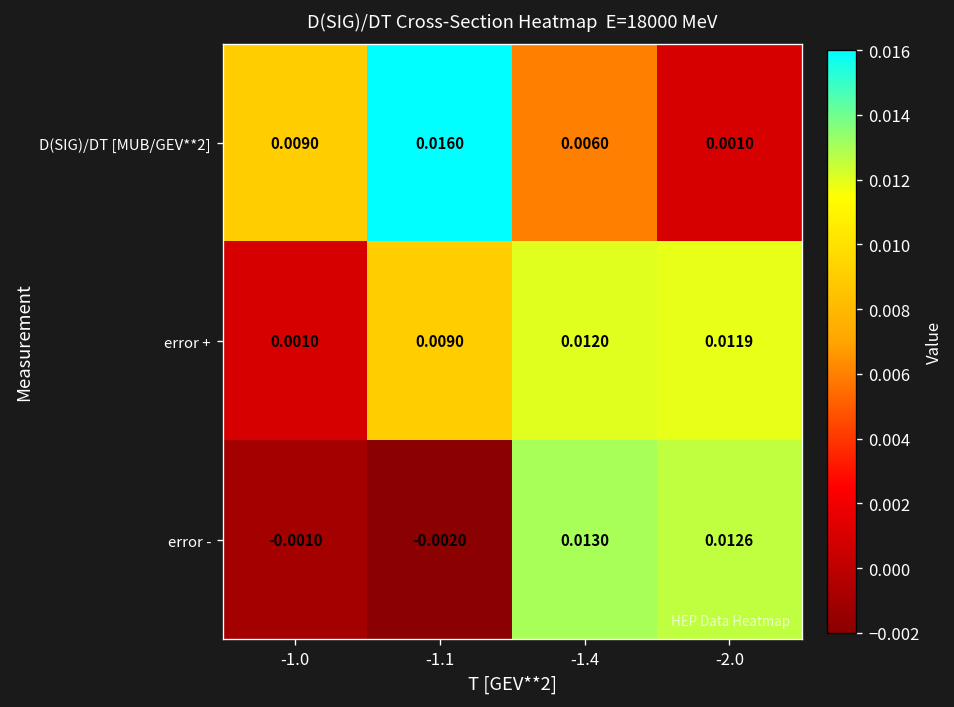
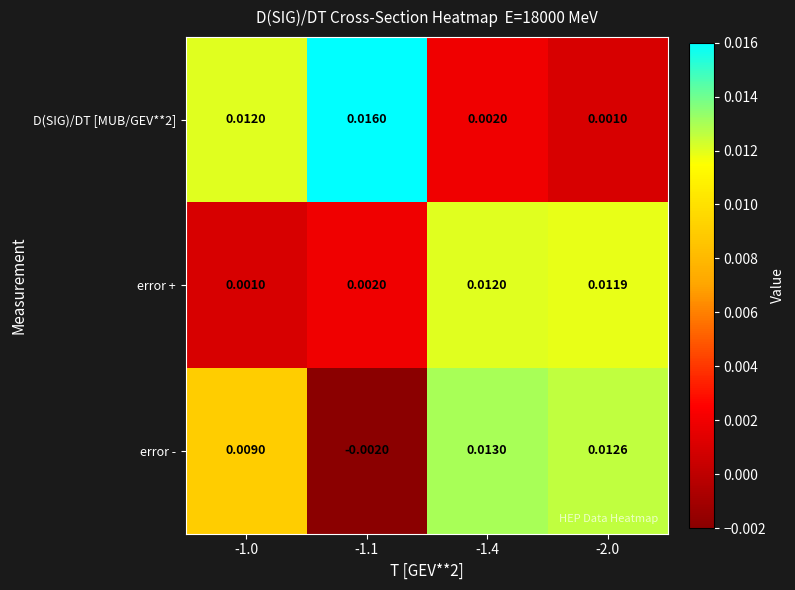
  {
    "D(SIG)/DT [MUB/GEV**2]": {
-     "-1.0": 0.0090,
+     "-1.0": 0.0120,
      "-1.1": 0.0160,
-     "-1.4": 0.0060,
+     "-1.4": 0.0020,
      "-2.0": 0.0010
    },
    "error +": {
      "-1.0": 0.0010,
-     "-1.1": 0.0090,
+     "-1.1": 0.0020,
      "-1.4": 0.0120,
      "-2.0": 0.0119
    },
    "error -": {
-     "-1.0": -0.0010,
+     "-1.0": 0.0090,
      "-1.1": -0.0020,
      "-1.4": 0.0130
    }
  }
